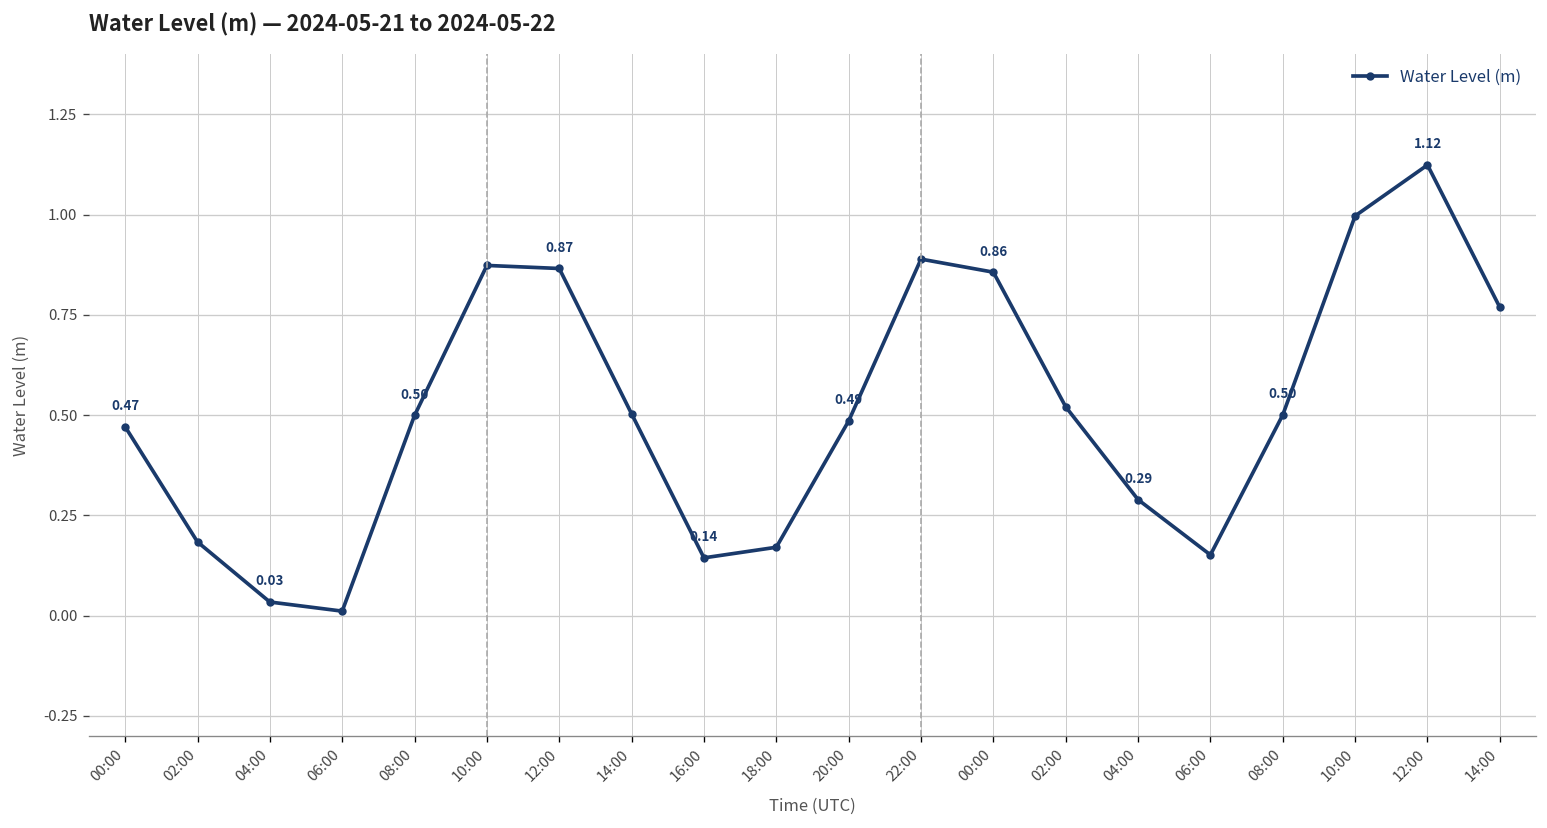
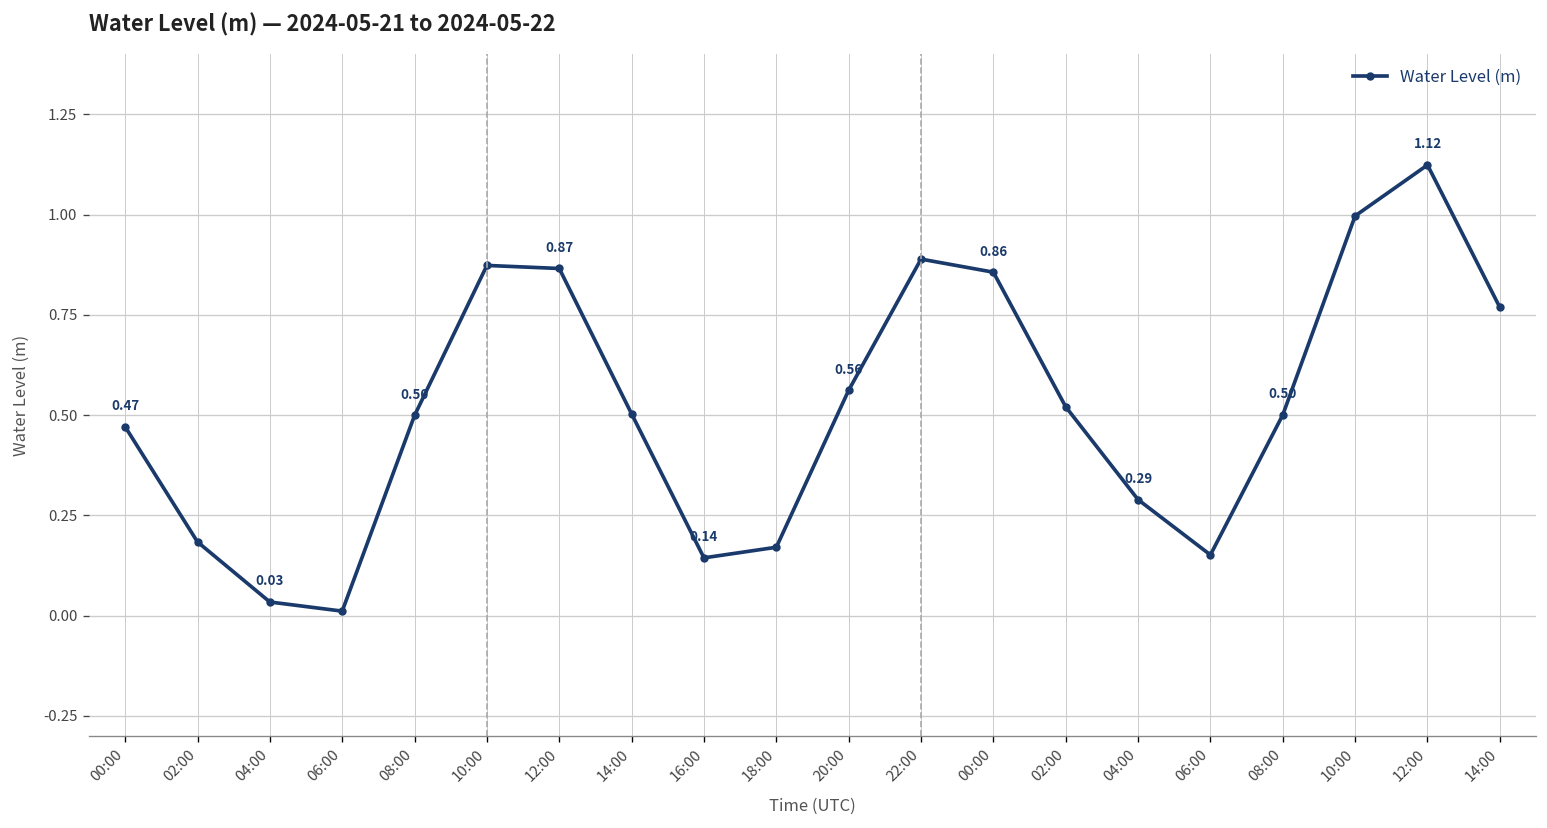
  {
    "16:00": 0.14,
-   "20:00": 0.49
+   "20:00": 0.56
  }
